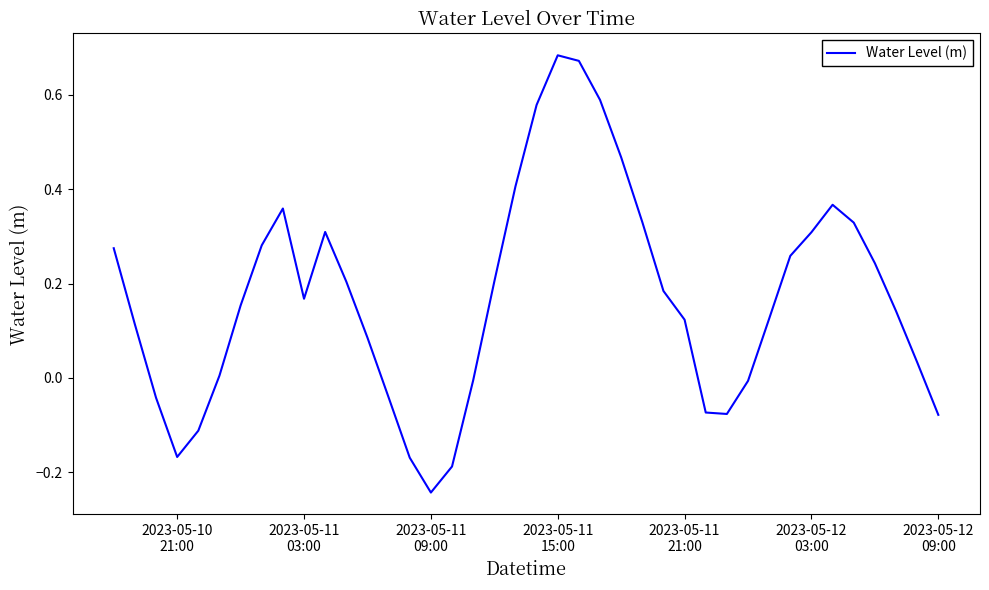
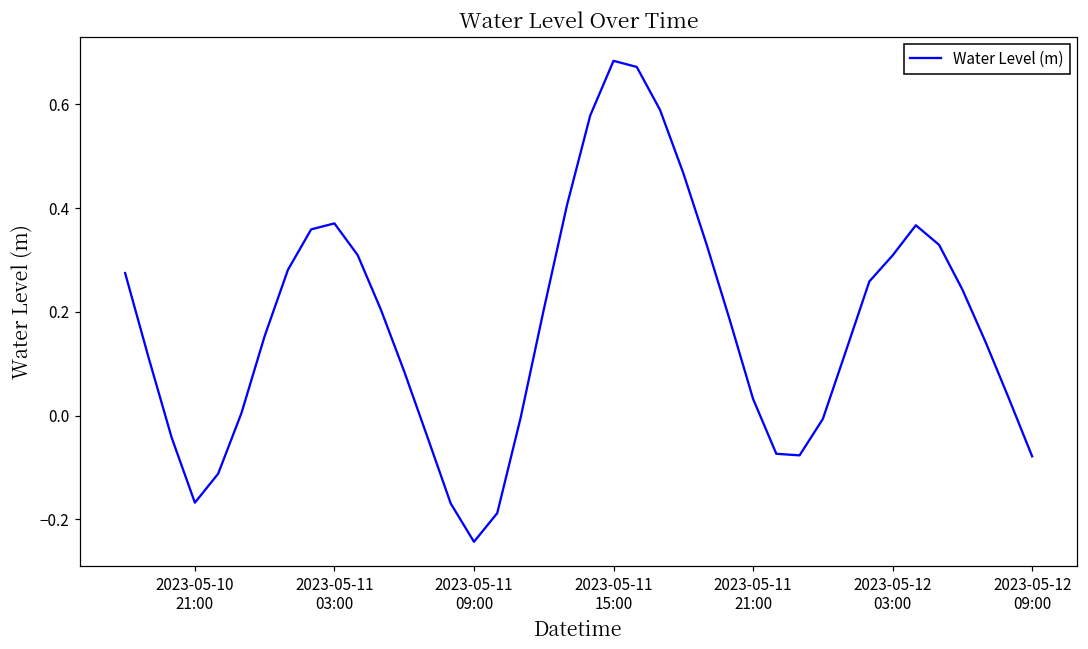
  {
    "2023-05-10 21:00": -0.17,
-   "2023-05-11 03:00": 0.17,
+   "2023-05-11 03:00": 0.37,
    "2023-05-11 09:00": -0.24,
    "2023-05-11 15:00": 0.68,
-   "2023-05-11 21:00": 0.12,
+   "2023-05-11 21:00": 0.03,
    "2023-05-12 03:00": 0.31,
    "2023-05-12 09:00": -0.08
  }
